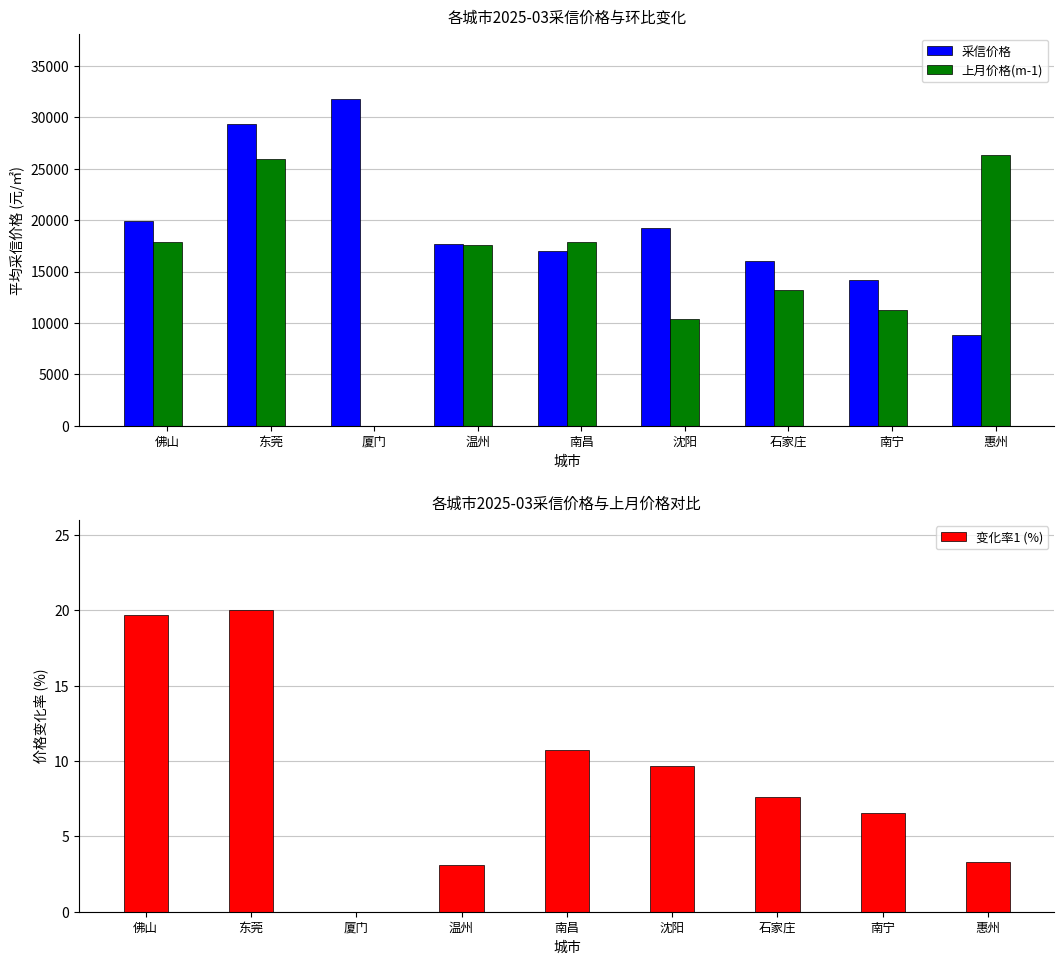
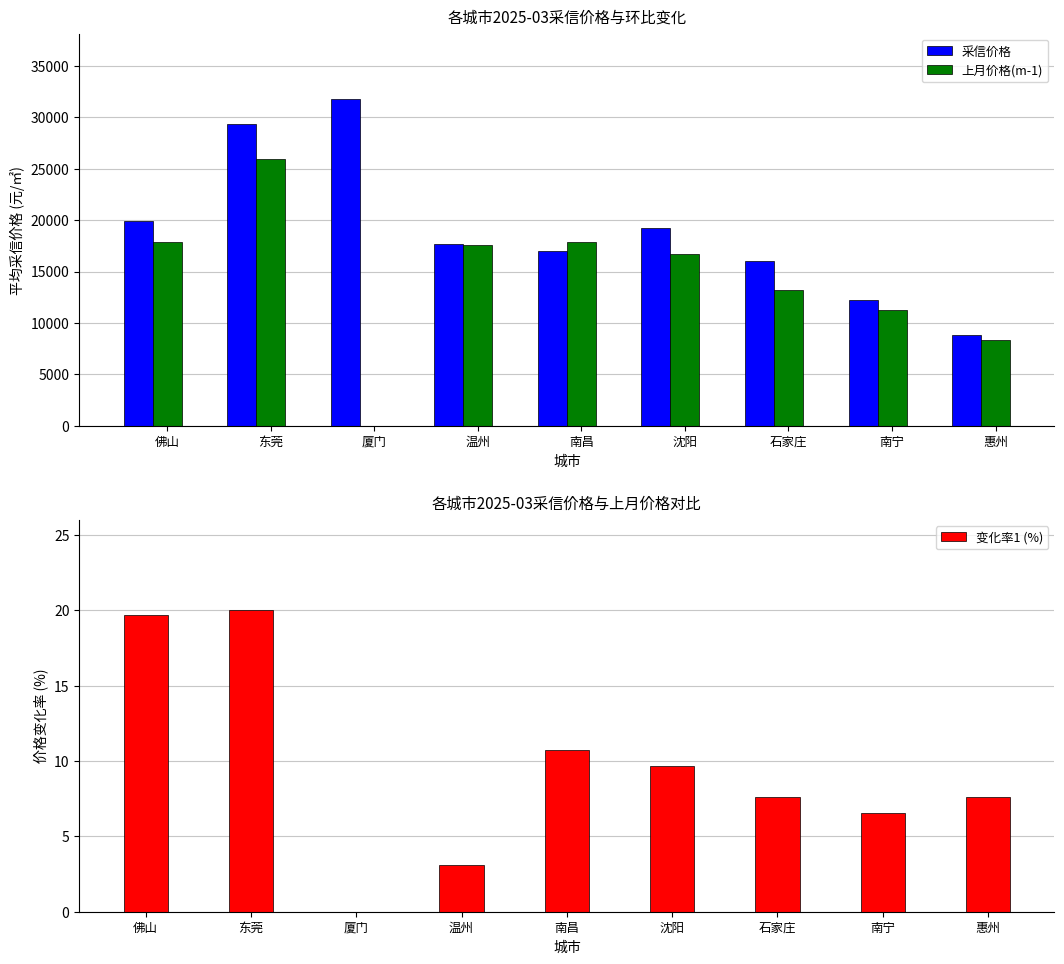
  {
    "各城市2025-03采信价格与环比变化": {
      "采信价格": {
        "佛山": 19900,
        "东莞": 29400,
        "厦门": 31800,
        "温州": 17700,
        "南昌": 17000,
        "沈阳": 19300,
        "石家庄": 16000,
-       "南宁": 14100,
+       "南宁": 12200,
        "惠州": 8800
      },
      "上月价格(m-1)": {
        "佛山": 17900,
        "东莞": 26000,
        "厦门": 0,
        "温州": 17600,
        "南昌": 17800,
-       "沈阳": 10400,
+       "沈阳": 16700,
        "石家庄": 13200,
        "南宁": 11300,
-       "惠州": 26300
+       "惠州": 8300
      }
    },
    "各城市2025-03采信价格与上月价格对比": {
      "佛山": 19.7,
      "东莞": 20.0,
      "厦门": 0.0,
      "温州": 3.1,
      "南昌": 10.7,
      "沈阳": 9.7,
      "石家庄": 7.6,
      "南宁": 6.6,
-     "惠州": 3.3
+     "惠州": 7.6
    }
  }
